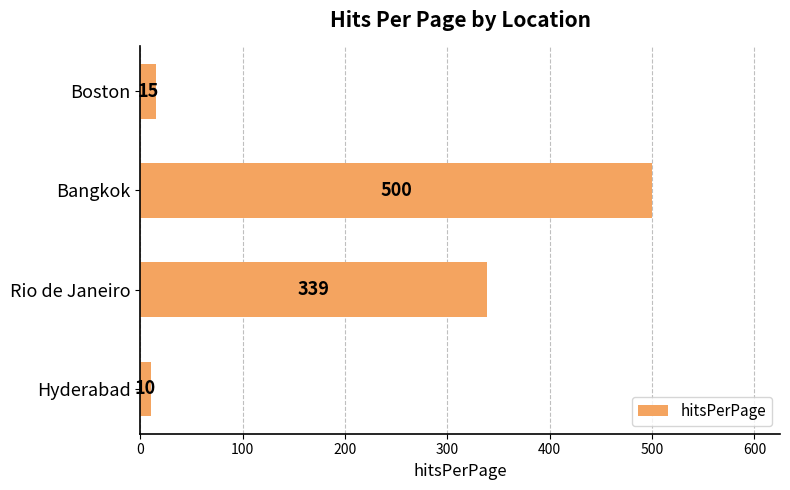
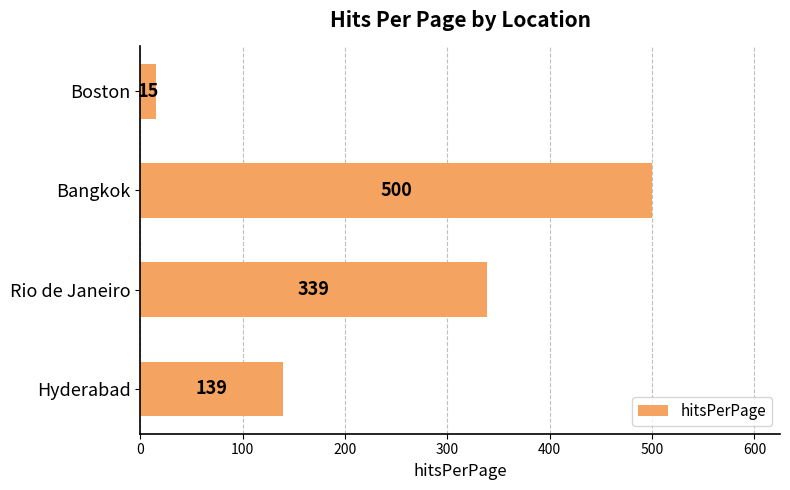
  {
    "Boston": 15,
    "Bangkok": 500,
    "Rio de Janeiro": 339,
-   "Hyderabad": 10
+   "Hyderabad": 139
  }
